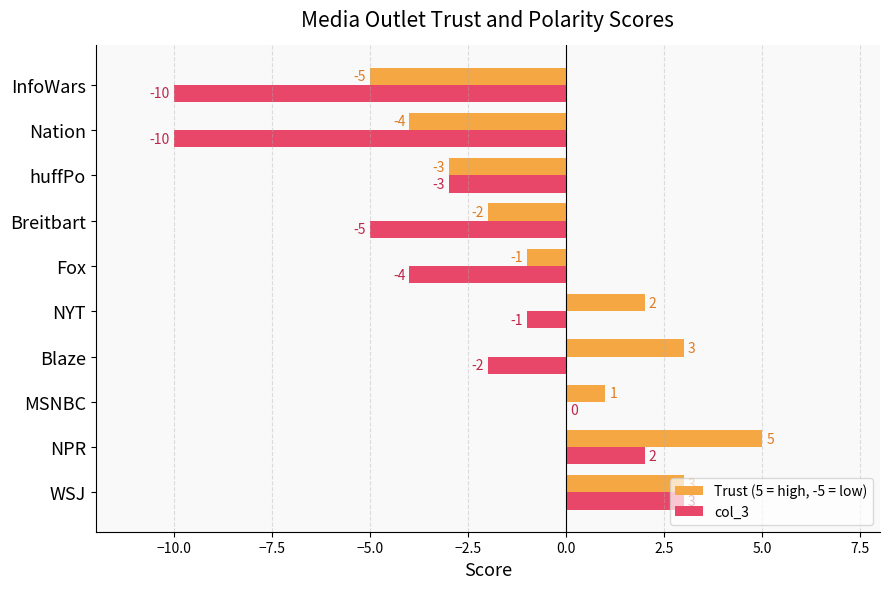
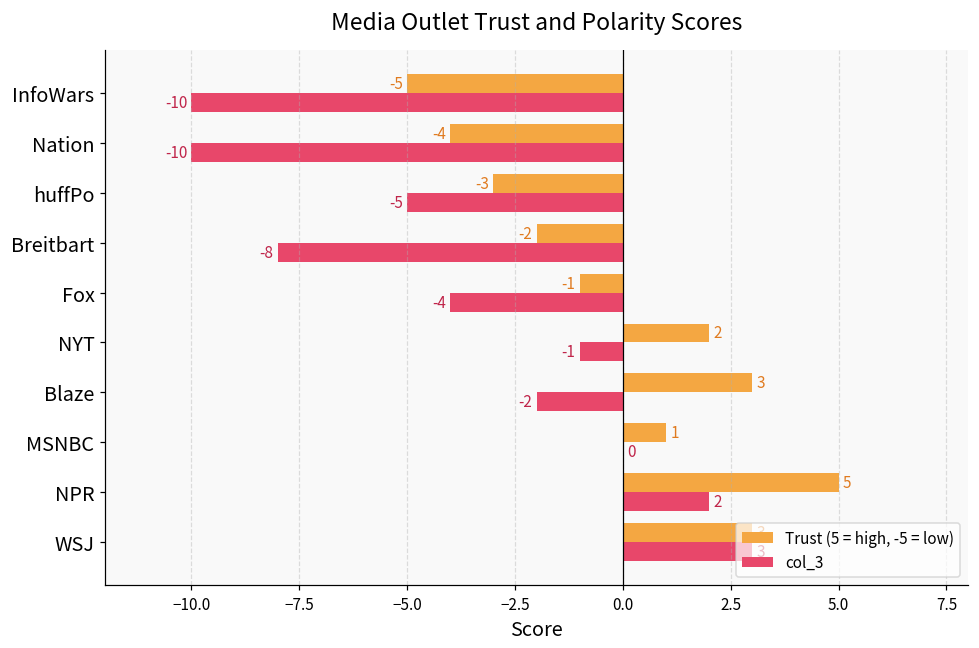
  {
    "Trust (5 = high, -5 = low)": {
      "InfoWars": -5,
      "Nation": -4,
      "huffPo": -3,
      "Breitbart": -2,
      "Fox": -1,
      "NYT": 2,
      "Blaze": 3,
      "MSNBC": 1,
      "NPR": 5
    },
    "col_3": {
      "InfoWars": -10,
      "Nation": -10,
-     "huffPo": -3,
-     "Breitbart": -5,
+     "huffPo": -5,
+     "Breitbart": -8,
      "Fox": -4,
      "NYT": -1,
      "Blaze": -2,
      "MSNBC": 0,
      "NPR": 2
    }
  }
